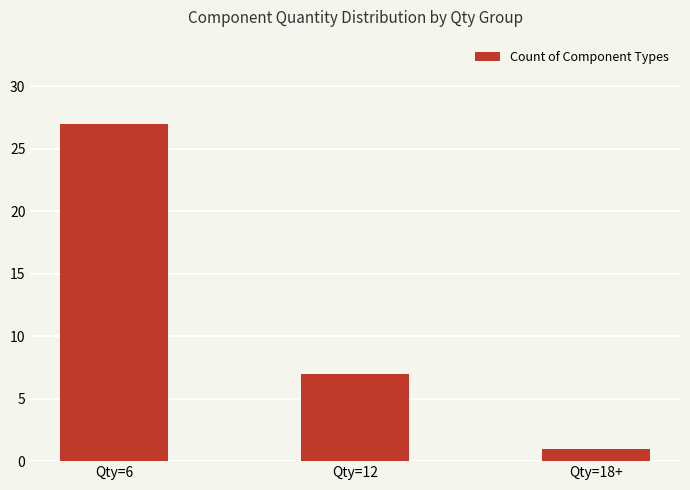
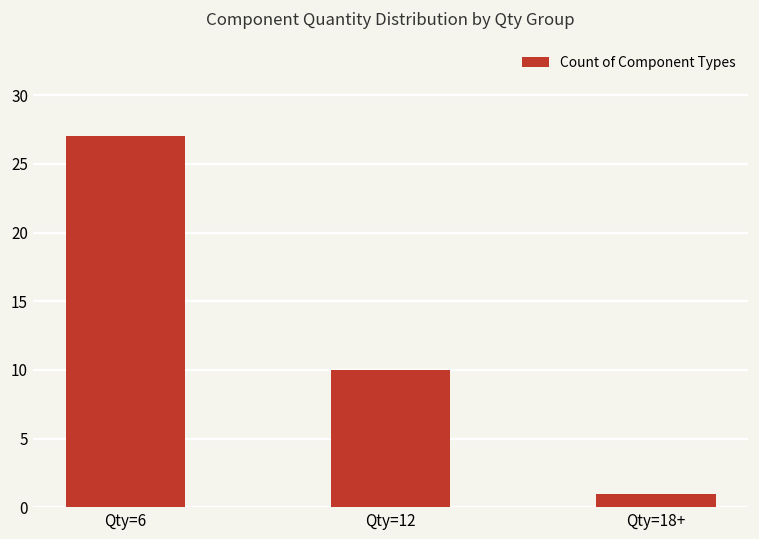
  {
    "Qty=6": 27,
-   "Qty=12": 7,
+   "Qty=12": 10,
    "Qty=18+": 1
  }
